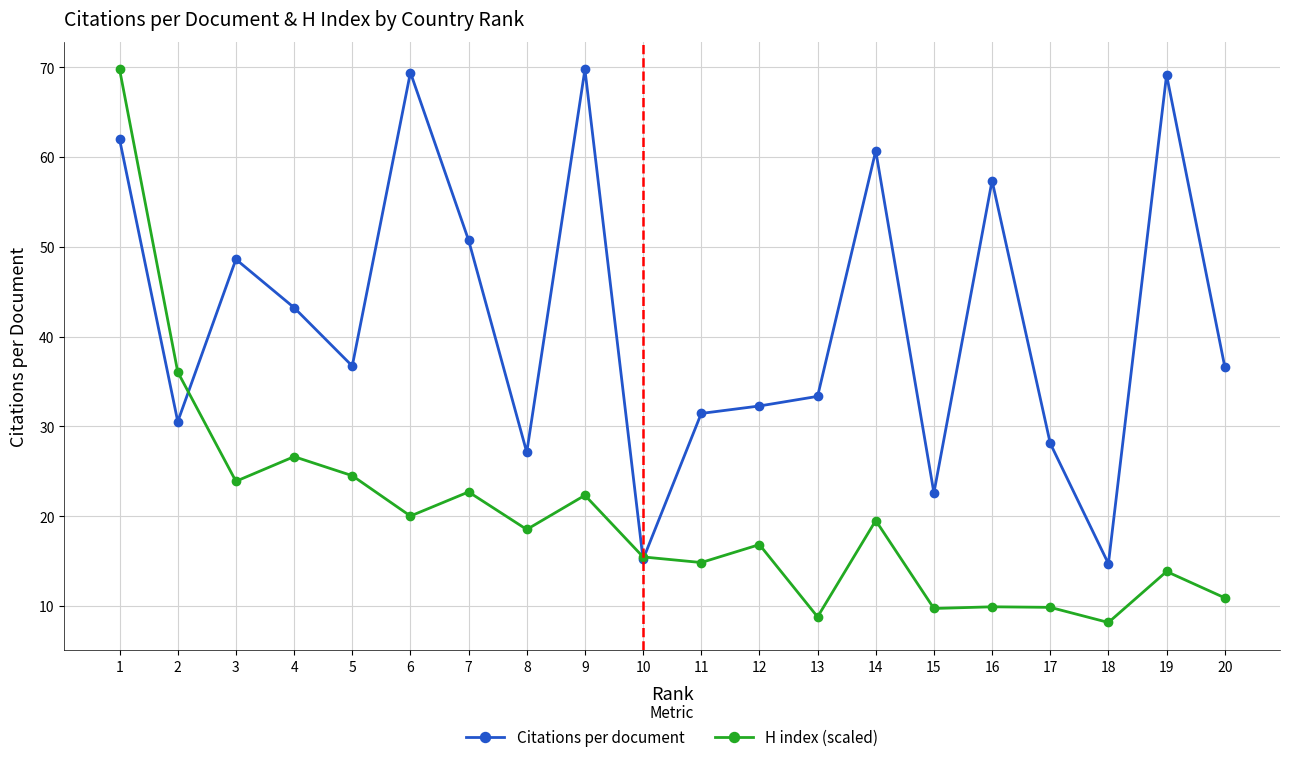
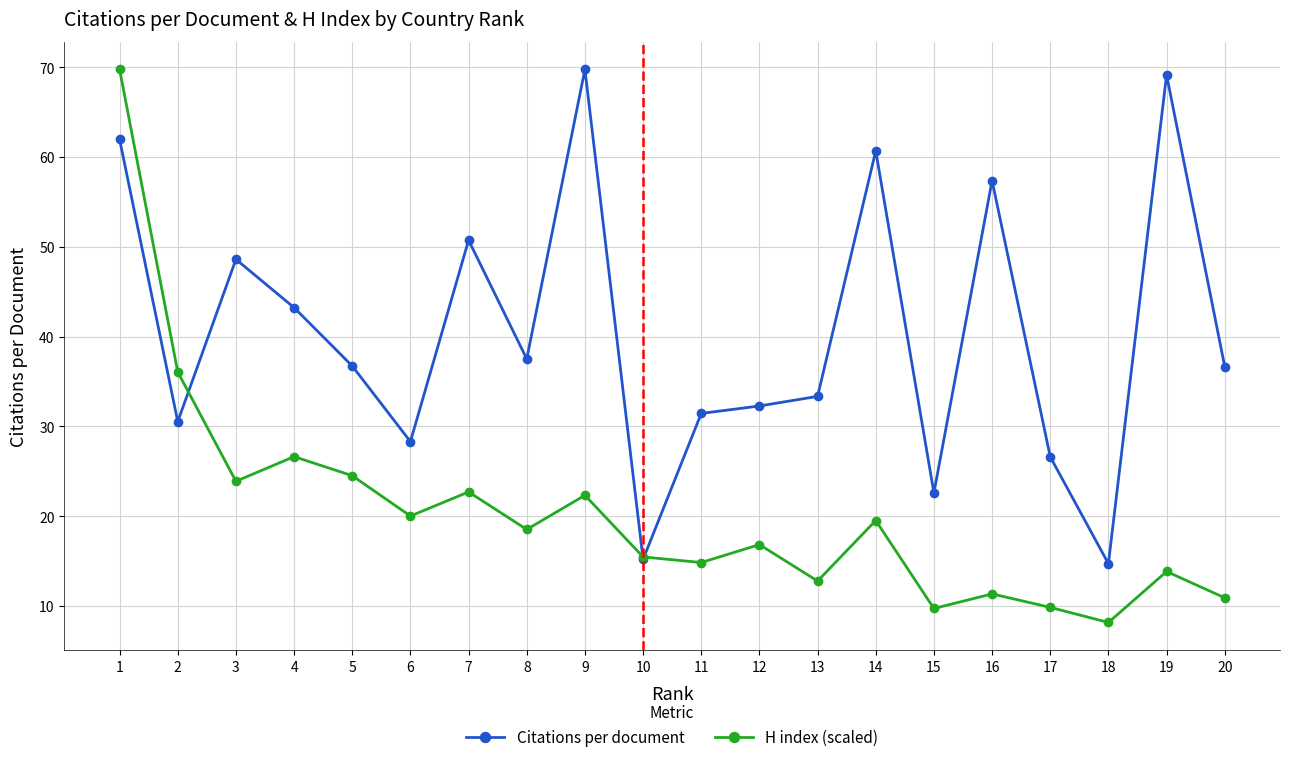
  {
    "Citations per document": {
      "1": 62,
      "2": 31,
      "3": 49,
      "4": 43,
      "5": 37,
-     "6": 69,
+     "6": 28,
      "7": 51,
-     "8": 27,
+     "8": 38,
      "9": 70,
      "11": 31,
      "12": 32,
      "13": 33,
      "14": 61,
      "15": 23,
      "16": 57,
-     "17": 28,
+     "17": 27,
      "18": 15,
      "19": 69,
      "20": 37
    },
    "H index (scaled)": {
      "1": 70,
      "2": 36,
      "3": 24,
      "4": 27,
      "5": 25,
      "6": 20,
      "7": 23,
      "8": 19,
      "9": 22,
      "11": 15,
      "12": 17,
-     "13": 9,
+     "13": 13,
      "14": 20,
      "15": 10,
-     "16": 10,
+     "16": 11,
      "17": 10,
      "18": 8,
      "19": 14,
      "20": 11
    }
  }
